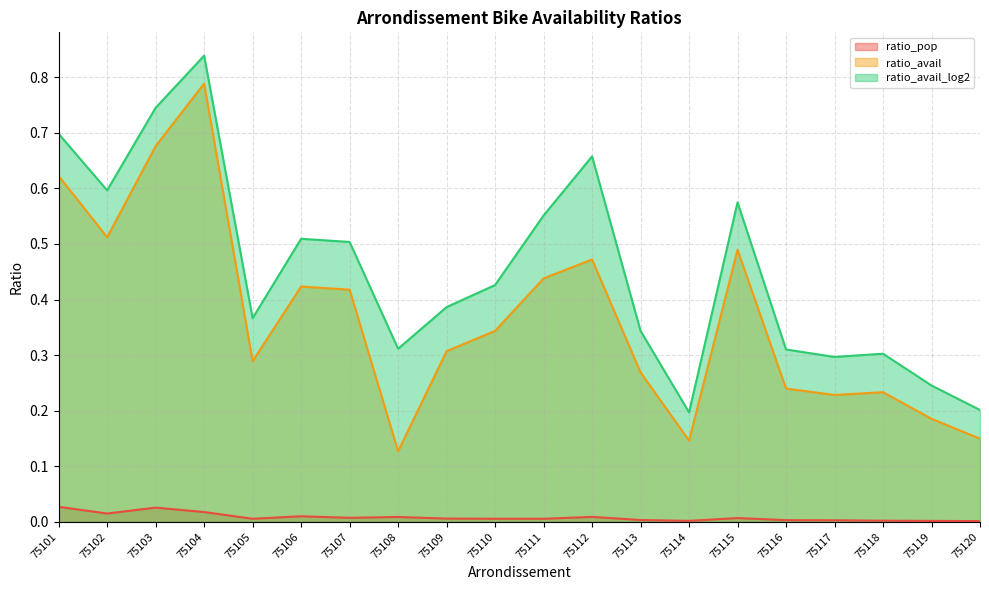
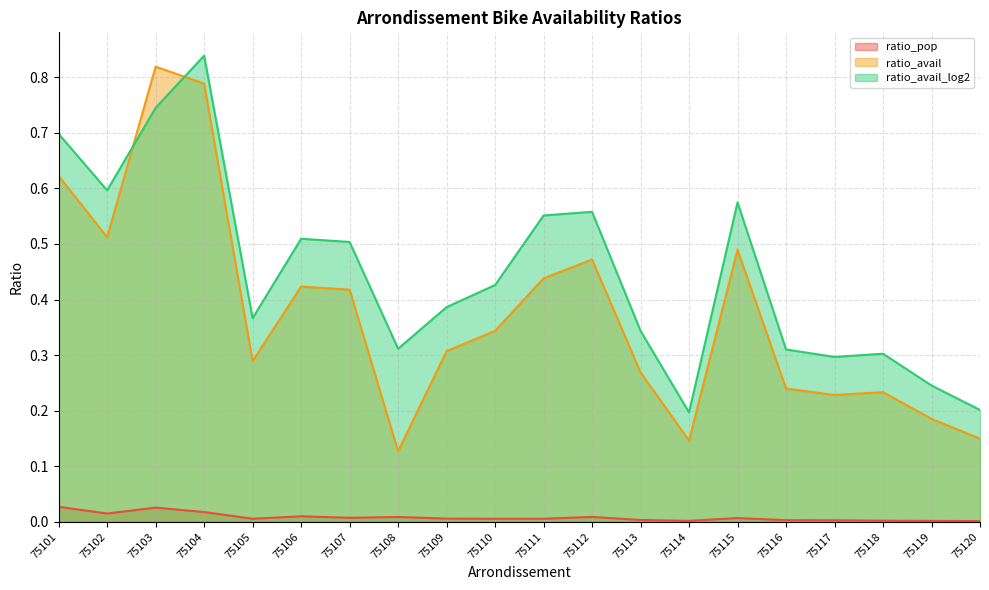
  {
    "ratio_pop": {
      "75101": 0.03,
      "75102": 0.02,
      "75103": 0.03,
      "75104": 0.02,
      "75105": 0.01,
      "75106": 0.01,
      "75107": 0.01,
      "75108": 0.01,
      "75109": 0.01,
      "75110": 0.01,
      "75111": 0.01,
      "75112": 0.01,
      "75113": 0.00,
      "75114": 0.00,
      "75115": 0.01,
      "75116": 0.00,
      "75117": 0.00,
      "75118": 0.00,
      "75119": 0.00,
      "75120": 0.00
    },
    "ratio_avail": {
      "75101": 0.62,
      "75102": 0.51,
-     "75103": 0.68,
+     "75103": 0.82,
      "75104": 0.79,
      "75105": 0.29,
      "75106": 0.42,
      "75107": 0.42,
      "75108": 0.13,
      "75109": 0.31,
      "75110": 0.34,
      "75111": 0.44,
      "75112": 0.47,
      "75113": 0.27,
      "75114": 0.15,
      "75115": 0.49,
      "75116": 0.24,
      "75117": 0.23,
      "75118": 0.23,
      "75119": 0.19,
      "75120": 0.15
    },
    "ratio_avail_log2": {
      "75101": 0.70,
      "75102": 0.60,
      "75103": 0.75,
      "75104": 0.84,
      "75105": 0.37,
      "75106": 0.51,
      "75107": 0.50,
      "75108": 0.31,
      "75109": 0.39,
      "75110": 0.43,
      "75111": 0.55,
-     "75112": 0.66,
+     "75112": 0.56,
      "75113": 0.34,
      "75114": 0.20,
      "75115": 0.57,
      "75116": 0.31,
      "75117": 0.30,
      "75118": 0.30,
      "75119": 0.25,
      "75120": 0.20
    }
  }
